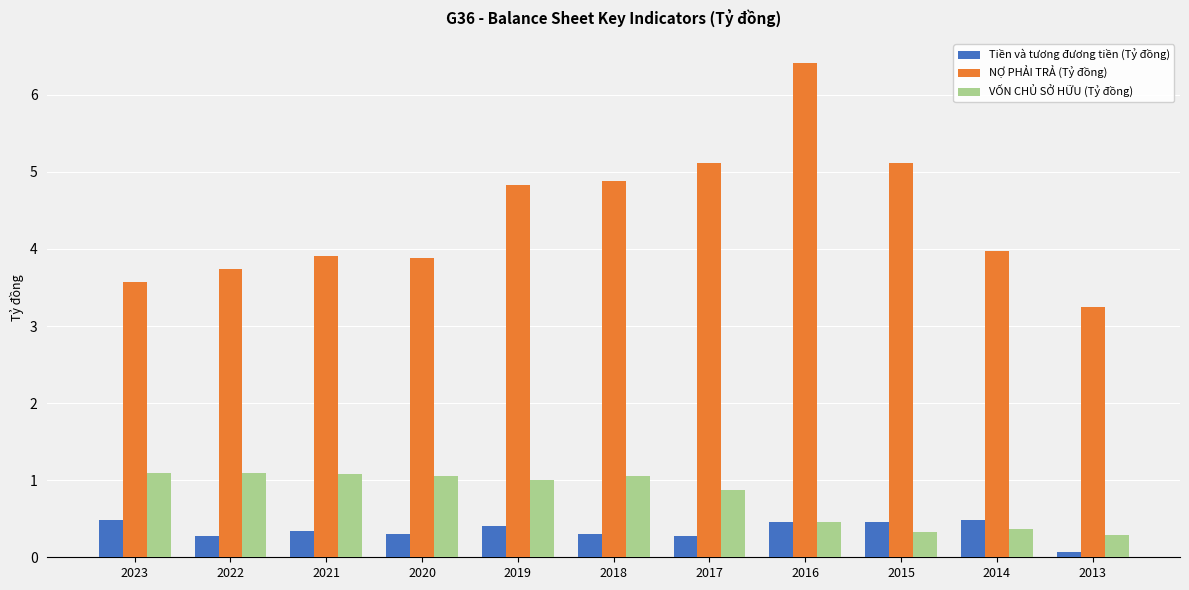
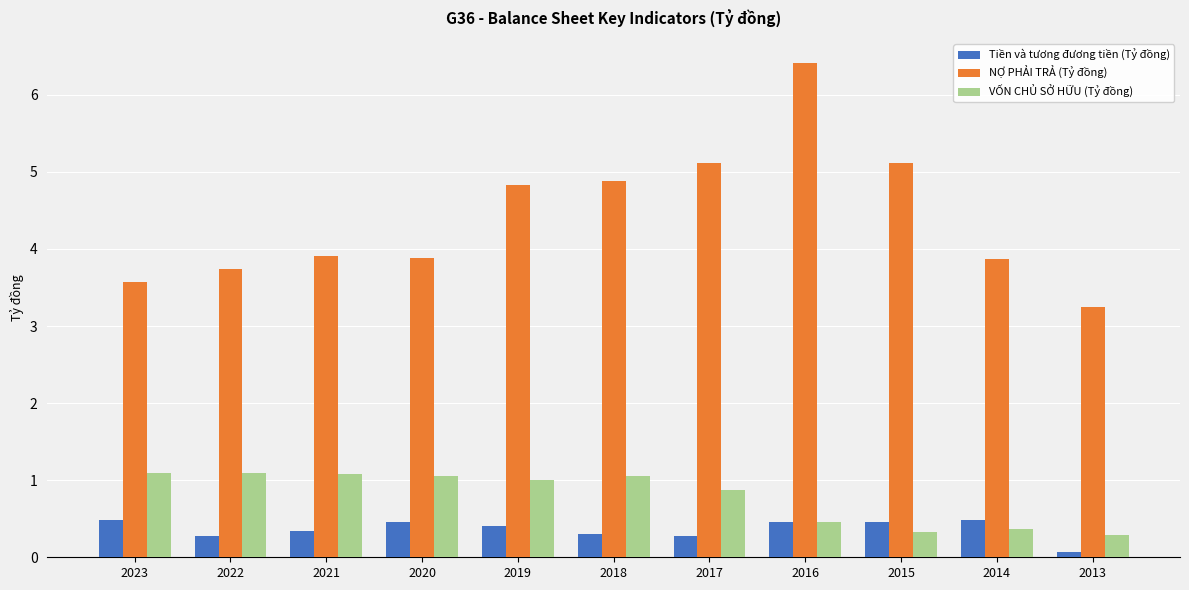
  {
    "Tiền và tương đương tiền (Tỷ đồng)": {
      "2023": 0.5,
      "2022": 0.3,
      "2021": 0.3,
-     "2020": 0.3,
+     "2020": 0.5,
      "2019": 0.4,
      "2018": 0.3,
      "2017": 0.3,
      "2016": 0.5,
      "2015": 0.5,
      "2014": 0.5,
      "2013": 0.1
    },
    "NỢ PHẢI TRẢ (Tỷ đồng)": {
      "2023": 3.6,
      "2022": 3.7,
      "2021": 3.9,
      "2020": 3.9,
      "2019": 4.8,
      "2018": 4.9,
      "2017": 5.1,
      "2016": 6.4,
      "2015": 5.1,
-     "2014": 4.0,
+     "2014": 3.9,
      "2013": 3.2
    },
    "VỐN CHỦ SỞ HỮU (Tỷ đồng)": {
      "2023": 1.1,
      "2022": 1.1,
      "2021": 1.1,
      "2020": 1.1,
      "2019": 1.0,
      "2018": 1.1,
      "2017": 0.9,
      "2016": 0.5,
      "2015": 0.3,
      "2014": 0.4,
      "2013": 0.3
    }
  }
